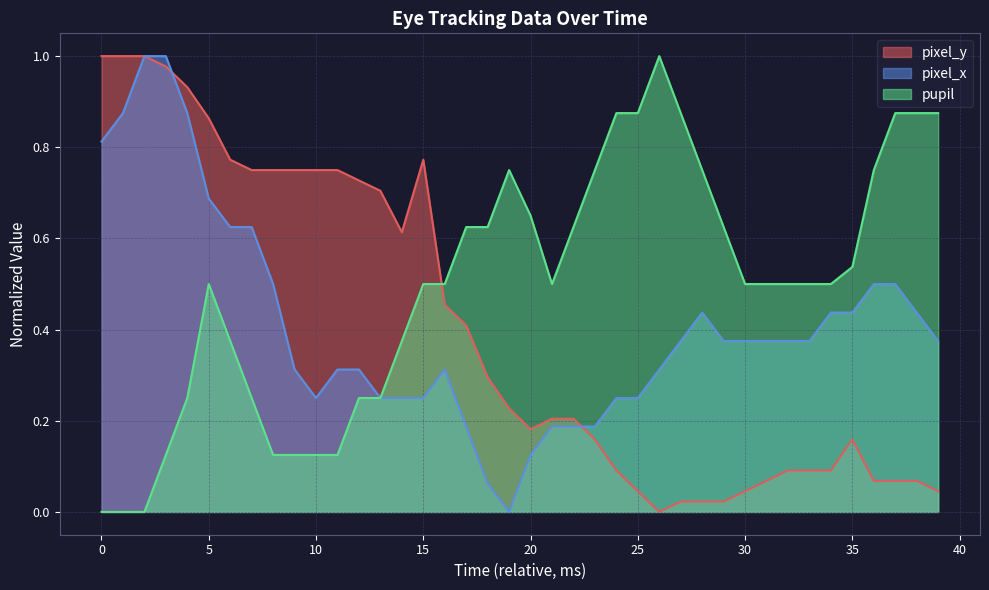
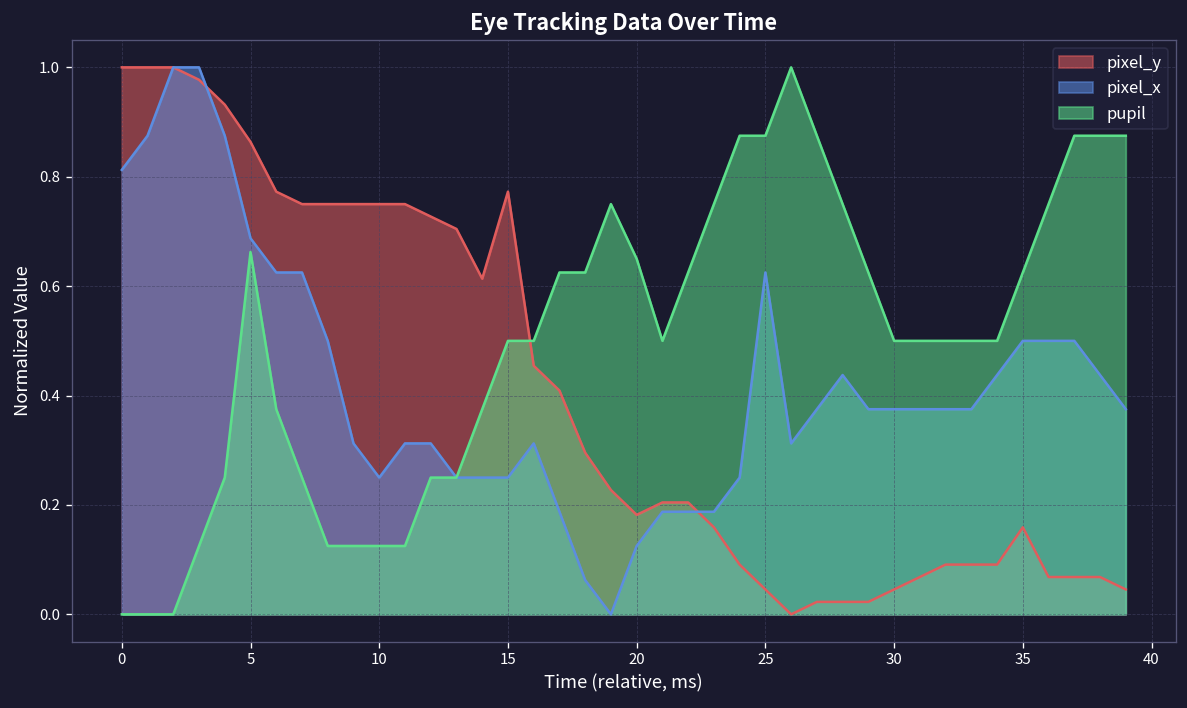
  {
    "pixel_y": {
      "0": 1.00,
      "5": 0.86,
      "10": 0.75,
      "15": 0.77,
      "20": 0.18,
      "25": 0.05,
      "30": 0.05,
      "35": 0.16
    },
    "pixel_x": {
      "0": 0.81,
      "5": 0.69,
      "10": 0.25,
      "15": 0.25,
      "20": 0.13,
-     "25": 0.25,
+     "25": 0.63,
      "30": 0.37,
-     "35": 0.44
+     "35": 0.50
    },
    "pupil": {
      "0": 0.00,
-     "5": 0.50,
+     "5": 0.66,
      "10": 0.13,
      "15": 0.50,
      "20": 0.65,
      "25": 0.88,
      "30": 0.50,
-     "35": 0.54
+     "35": 0.63
    }
  }
